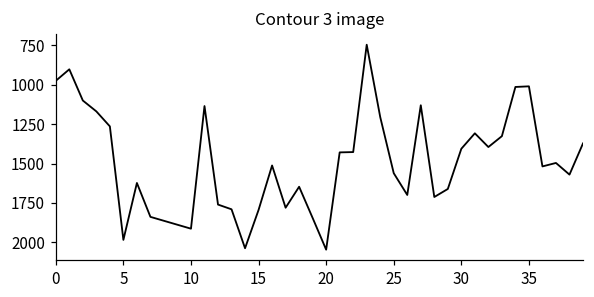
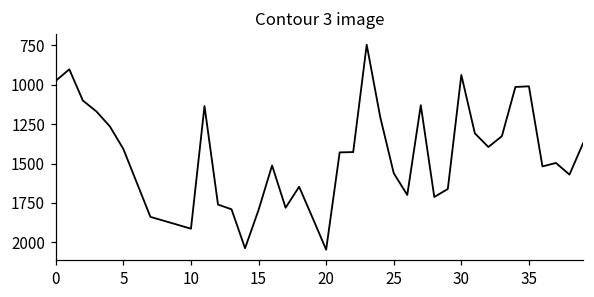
  {
    "0": 980,
-   "5": 1980,
+   "5": 1410,
    "10": 1910,
    "15": 1790,
    "20": 2050,
    "25": 1560,
-   "30": 1410,
+   "30": 940,
    "35": 1010
  }
